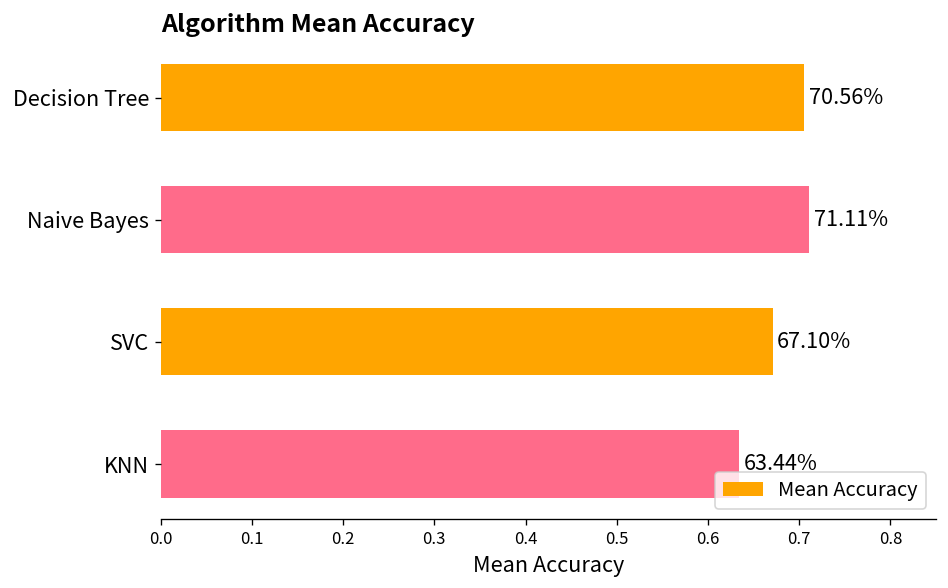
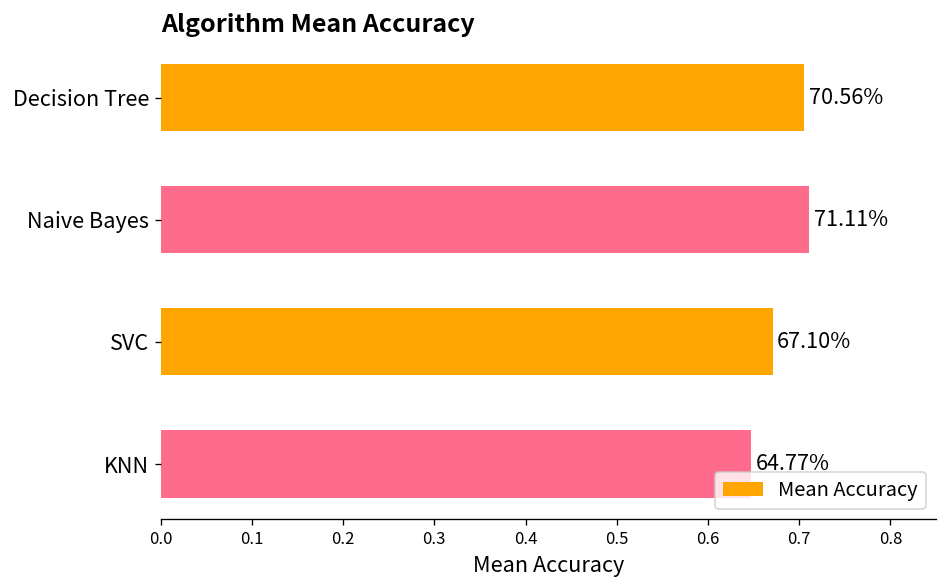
  {
    "Decision Tree": "70.56%",
    "Naive Bayes": "71.11%",
    "SVC": "67.10%",
-   "KNN": "63.44%"
+   "KNN": "64.77%"
  }
